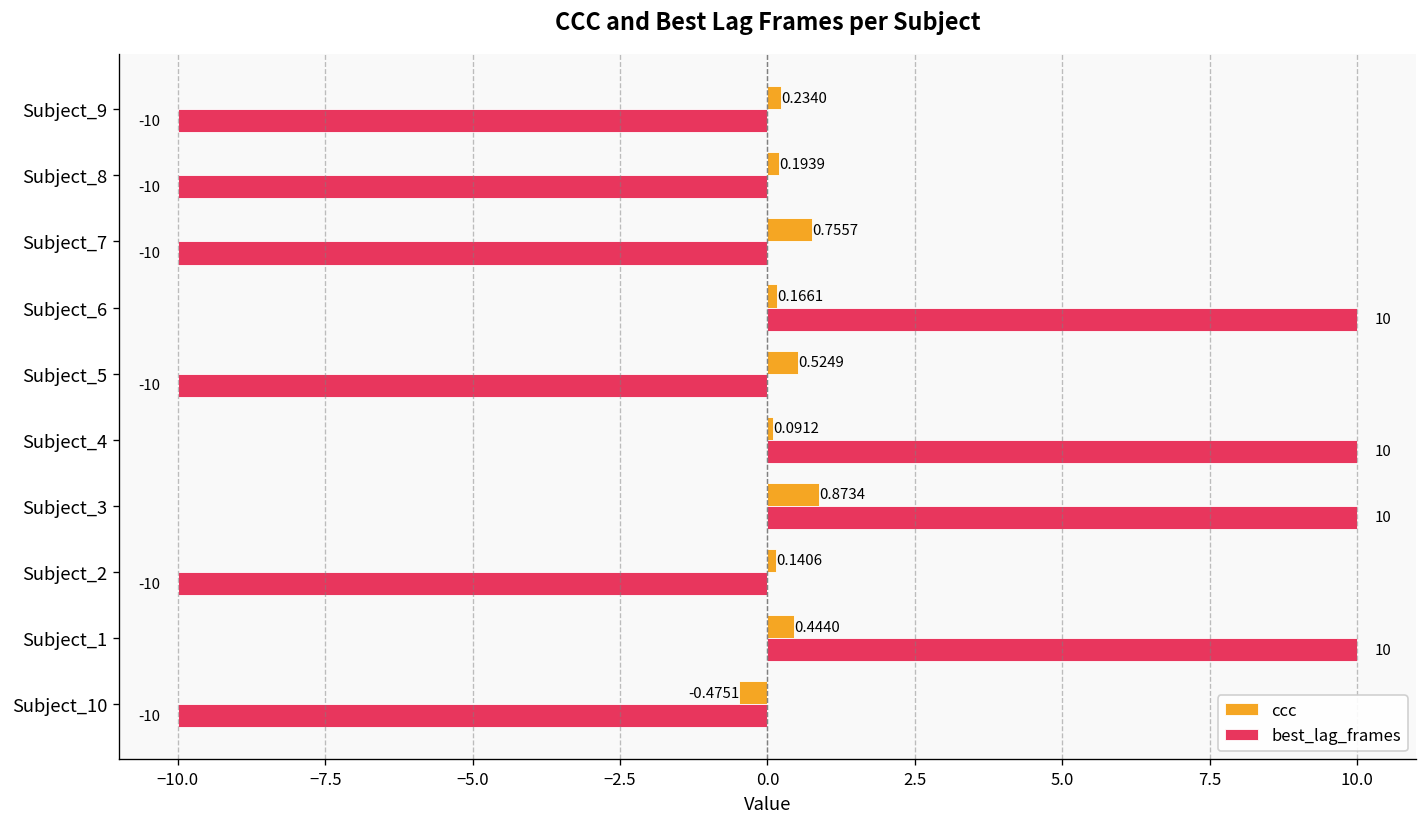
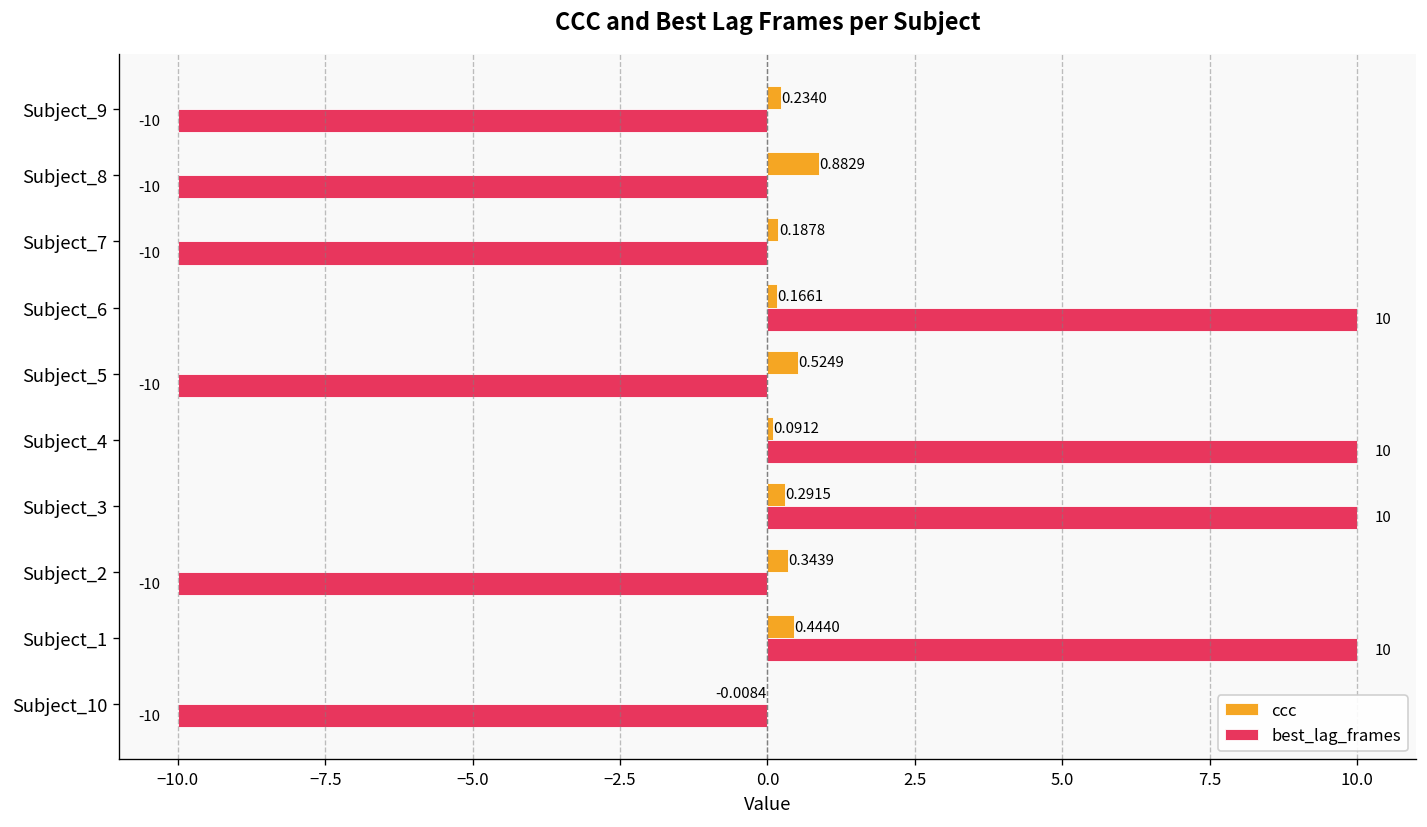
  {
    "ccc": {
      "Subject_9": 0.2340,
-     "Subject_8": 0.1939,
-     "Subject_7": 0.7557,
+     "Subject_8": 0.8829,
+     "Subject_7": 0.1878,
      "Subject_6": 0.1661,
      "Subject_5": 0.5249,
      "Subject_4": 0.0912,
-     "Subject_3": 0.8734,
-     "Subject_2": 0.1406,
+     "Subject_3": 0.2915,
+     "Subject_2": 0.3439,
      "Subject_1": 0.4440,
-     "Subject_10": -0.4751
+     "Subject_10": -0.0084
    },
    "best_lag_frames": {
      "Subject_9": -10,
      "Subject_8": -10,
      "Subject_7": -10,
      "Subject_6": 10,
      "Subject_5": -10,
      "Subject_4": 10,
      "Subject_3": 10,
      "Subject_2": -10,
      "Subject_1": 10,
      "Subject_10": -10
    }
  }
